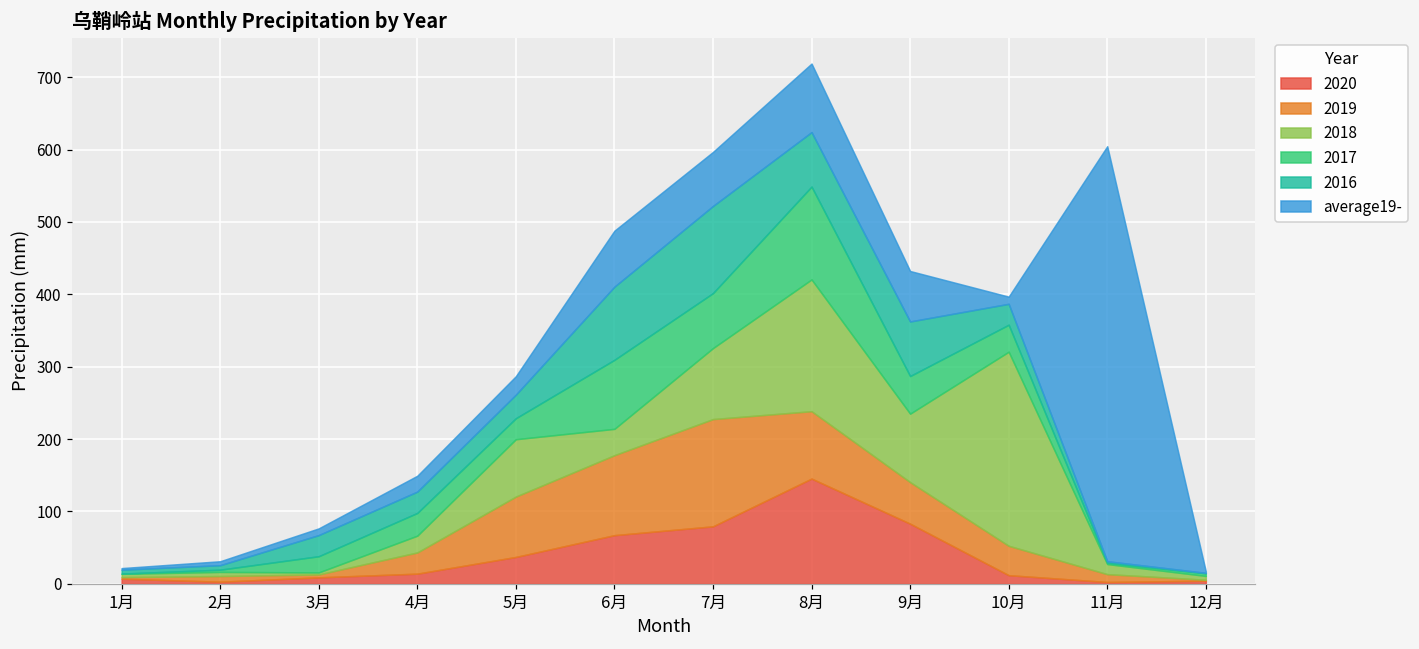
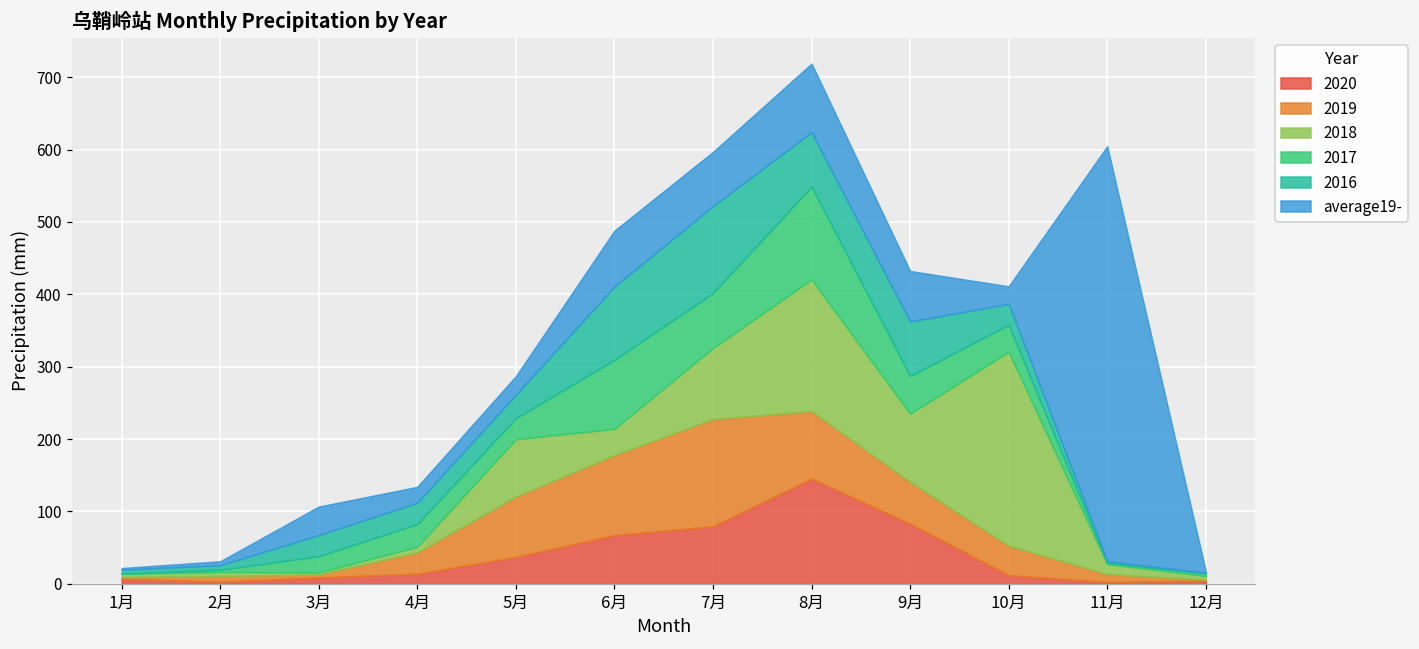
  {
    "2018": {
-     "4月": 20,
+     "4月": 10,
      "5月": 80,
      "6月": 40,
      "7月": 100,
      "8月": 180,
      "9月": 90,
      "10月": 270
    },
    "average19-": {
      "2月": 10,
-     "3月": 10,
+     "3月": 40,
      "4月": 20,
      "5月": 30,
      "6月": 80,
      "7月": 70,
      "8月": 90,
      "9月": 70,
-     "10月": 10,
+     "10月": 20,
      "11月": 570
    }
  }
